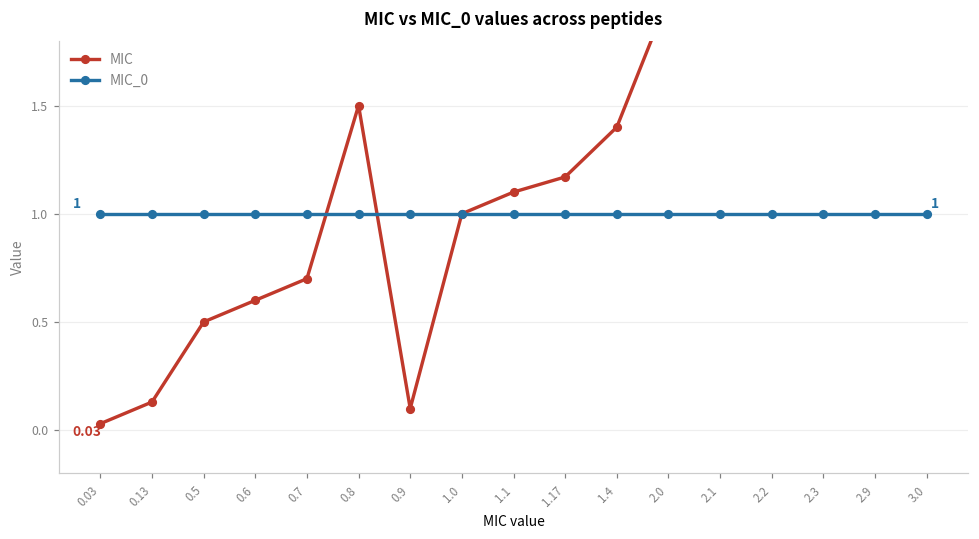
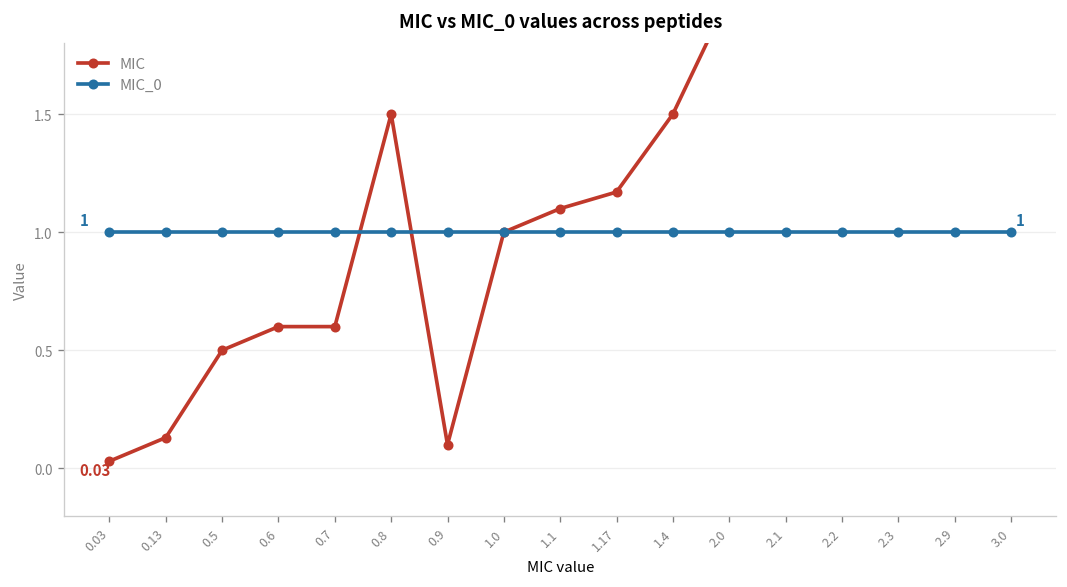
  {
    "MIC": {
      "0.13": 0.13,
      "0.5": 0.5,
      "0.6": 0.6,
-     "0.7": 0.7,
+     "0.7": 0.6,
      "0.8": 1.5,
      "0.9": 0.1,
      "1.1": 1.1,
      "1.17": 1.17,
-     "1.4": 1.4
+     "1.4": 1.5
    },
    "MIC_0": {
      "0.03": 1,
      "3.0": 1
    }
  }
